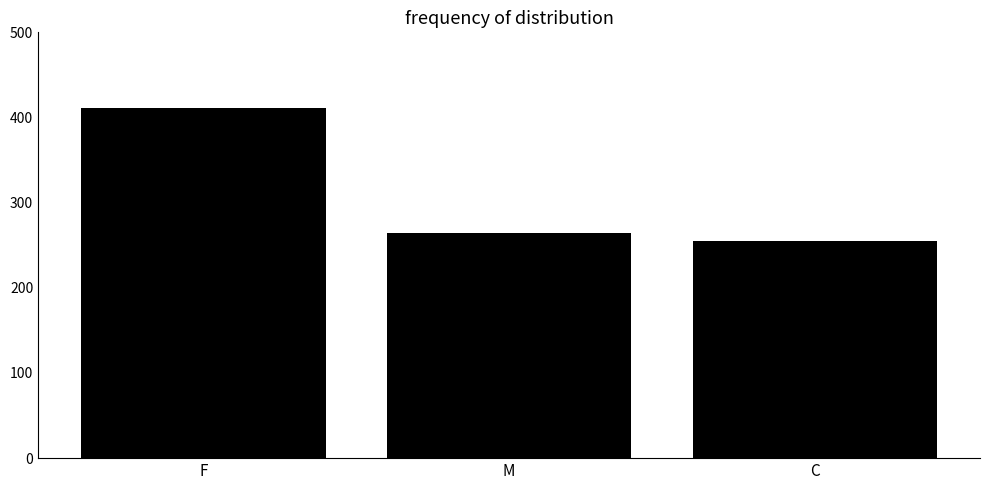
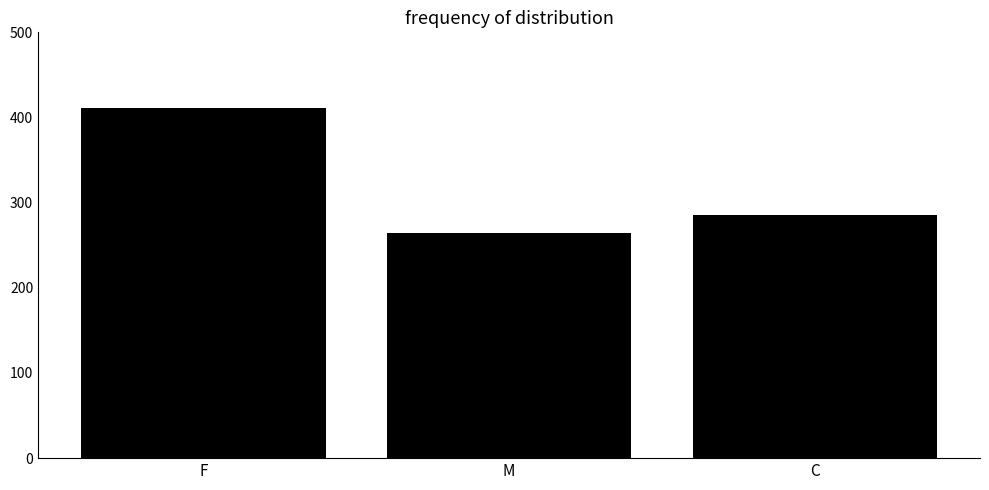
  {
    "F": 410,
    "M": 260,
-   "C": 260
+   "C": 290
  }
